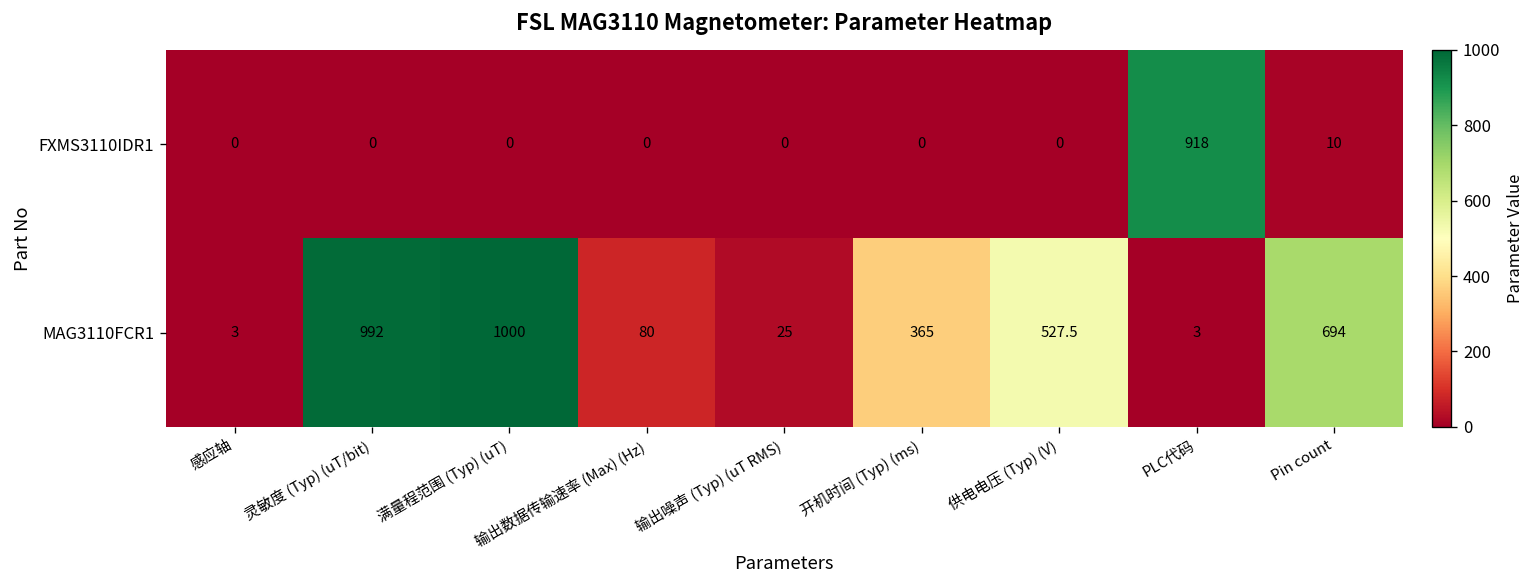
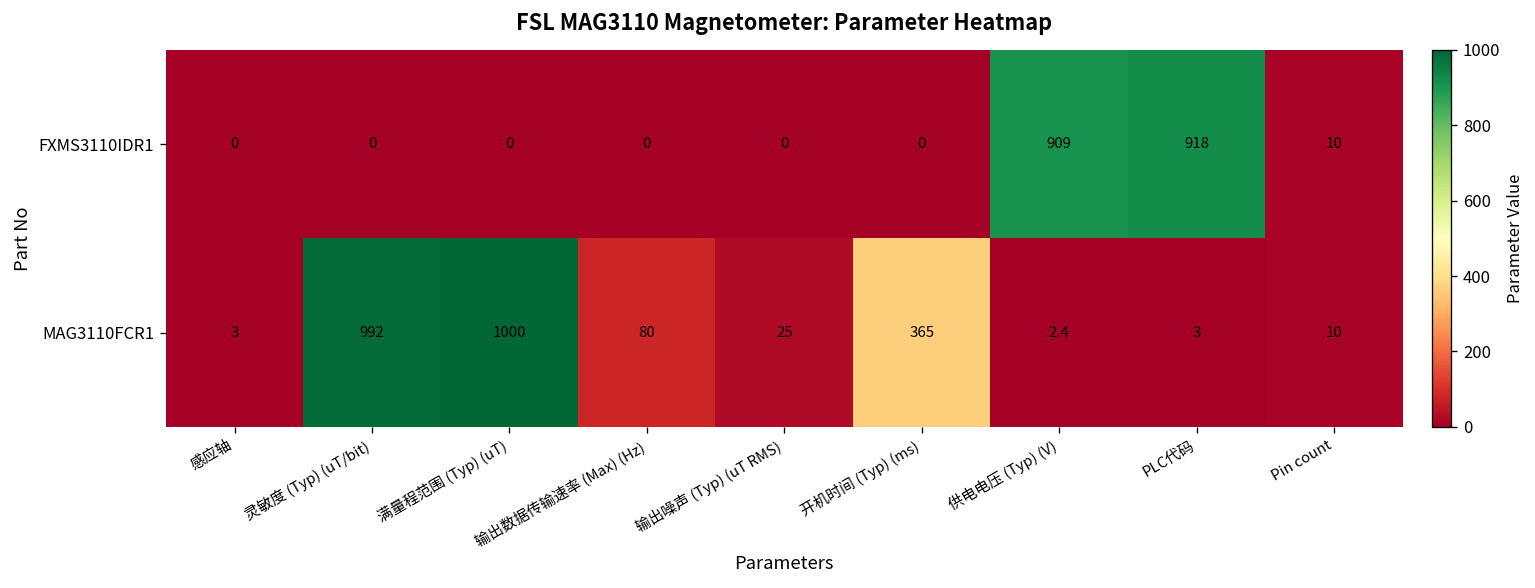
  {
    "FXMS3110IDR1": {
      "感应轴": 0,
      "灵敏度 (Typ) (uT/bit)": 0,
      "满量程范围 (Typ) (uT)": 0,
      "输出数据传输速率 (Max) (Hz)": 0,
      "输出噪声 (Typ) (uT RMS)": 0,
      "开机时间 (Typ) (ms)": 0,
-     "供电电压 (Typ) (V)": 0,
+     "供电电压 (Typ) (V)": 909,
      "PLC代码": 918,
      "Pin count": 10
    },
    "MAG3110FCR1": {
      "感应轴": 3,
      "灵敏度 (Typ) (uT/bit)": 992,
      "满量程范围 (Typ) (uT)": 1000,
      "输出数据传输速率 (Max) (Hz)": 80,
      "输出噪声 (Typ) (uT RMS)": 25,
      "开机时间 (Typ) (ms)": 365,
-     "供电电压 (Typ) (V)": 527.5,
+     "供电电压 (Typ) (V)": 2.4,
      "PLC代码": 3,
-     "Pin count": 694
+     "Pin count": 10
    }
  }
